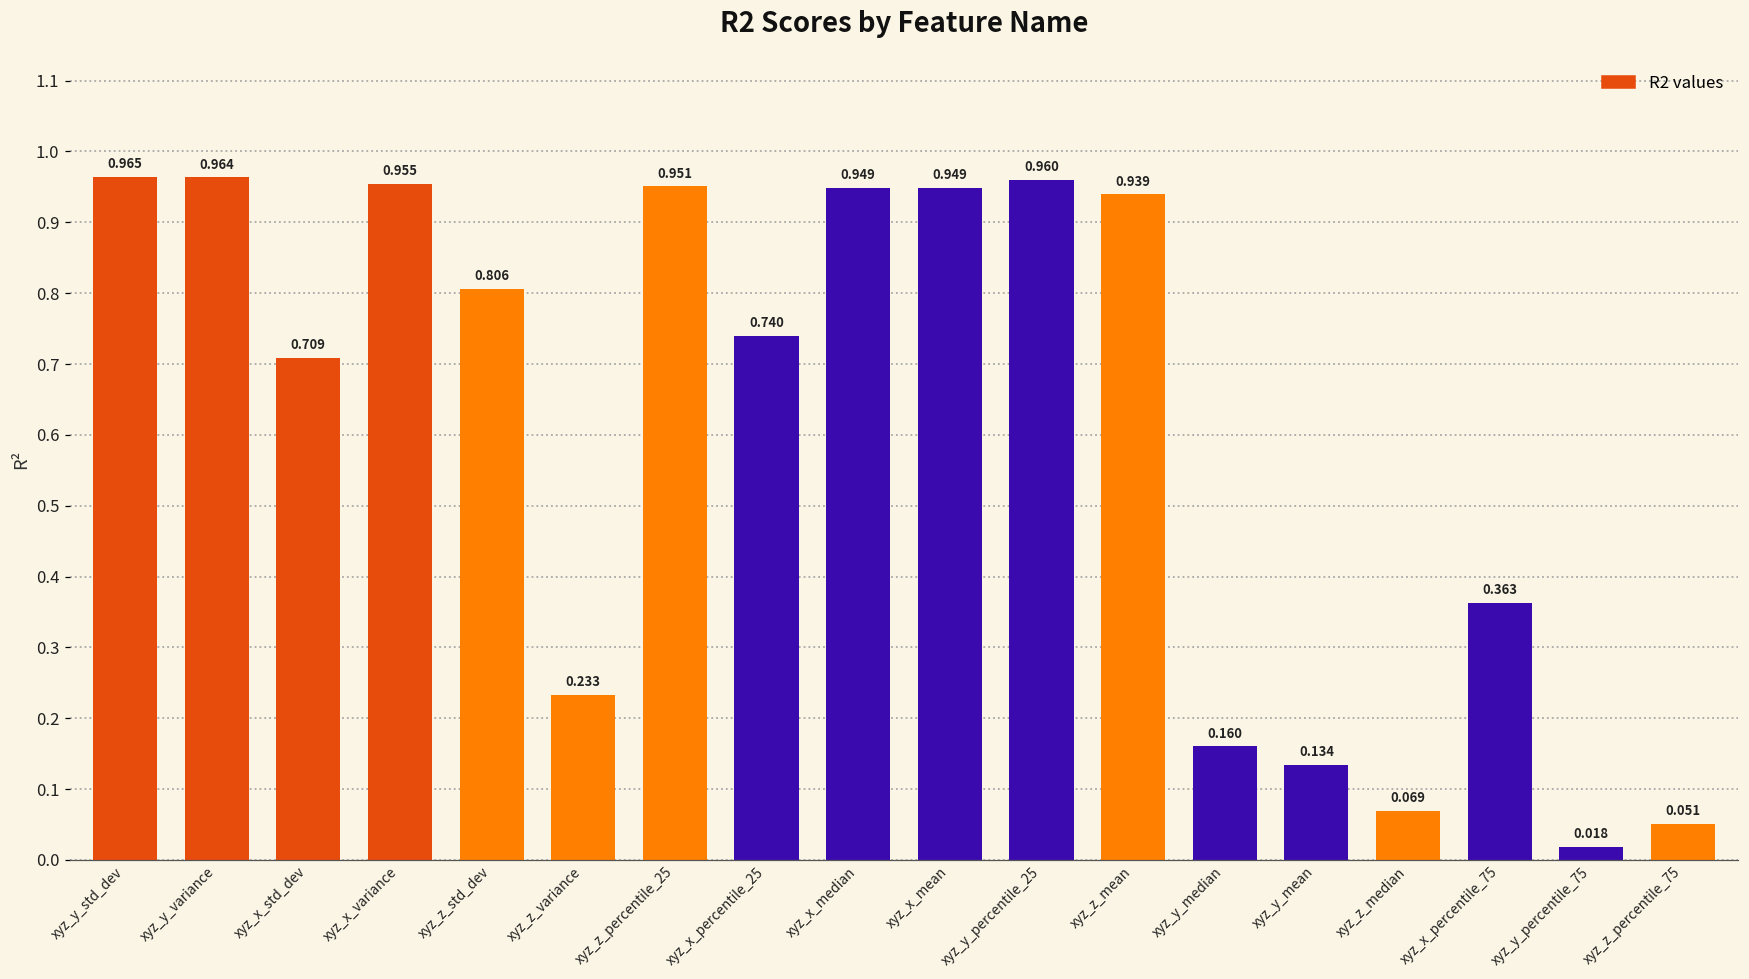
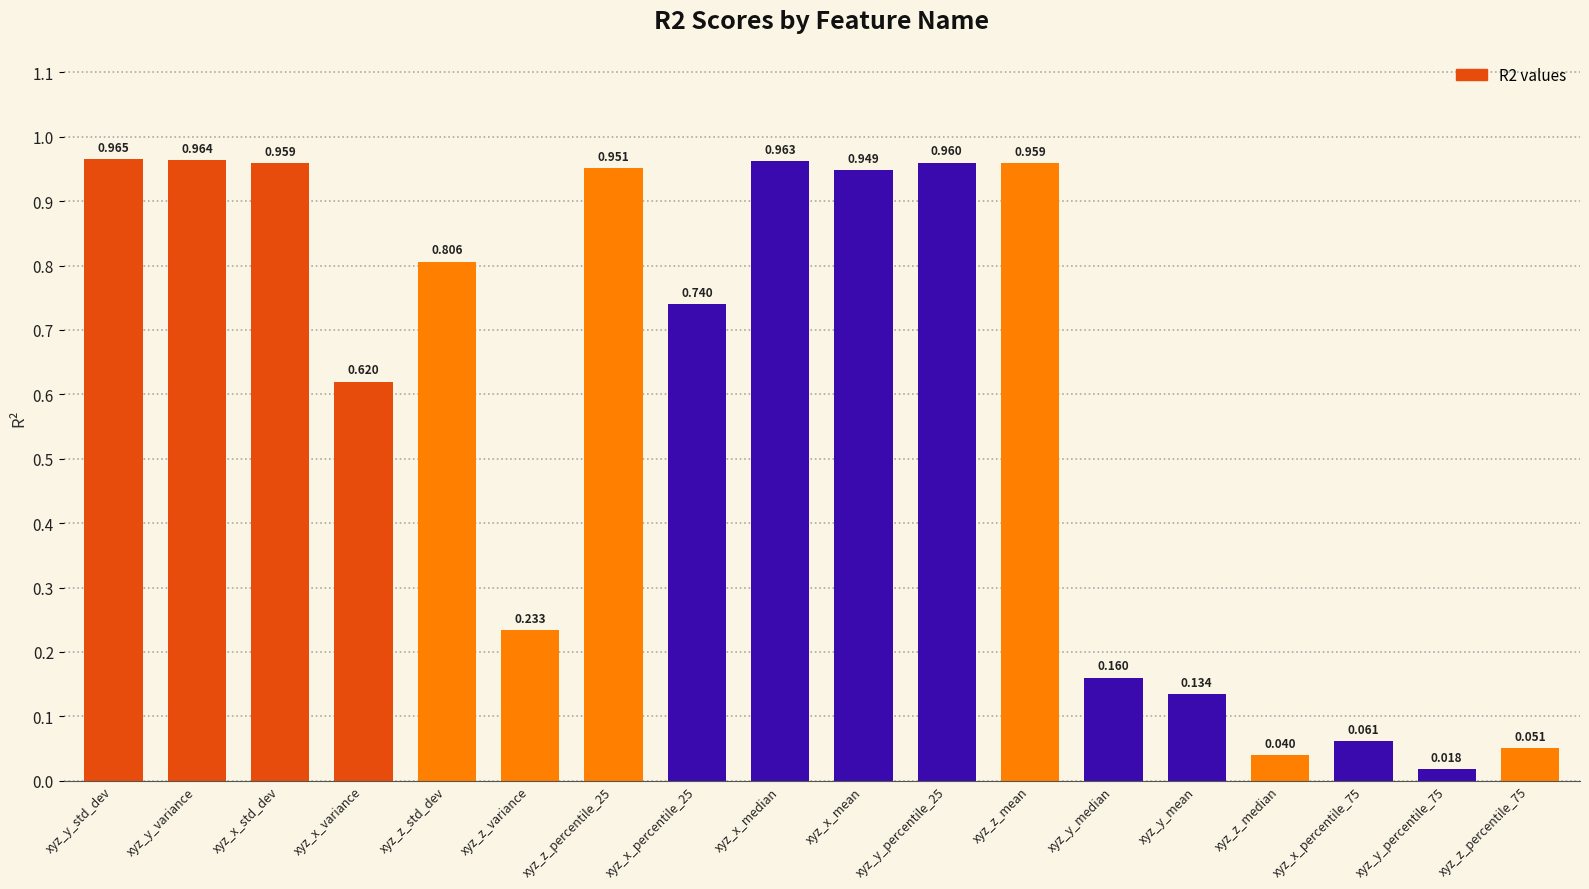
  {
    "xyz_y_std_dev": 0.965,
    "xyz_y_variance": 0.964,
-   "xyz_x_std_dev": 0.709,
-   "xyz_x_variance": 0.955,
+   "xyz_x_std_dev": 0.959,
+   "xyz_x_variance": 0.620,
    "xyz_z_std_dev": 0.806,
    "xyz_z_variance": 0.233,
    "xyz_z_percentile_25": 0.951,
    "xyz_x_percentile_25": 0.740,
-   "xyz_x_median": 0.949,
+   "xyz_x_median": 0.963,
    "xyz_x_mean": 0.949,
    "xyz_y_percentile_25": 0.960,
-   "xyz_z_mean": 0.939,
+   "xyz_z_mean": 0.959,
    "xyz_y_median": 0.160,
    "xyz_y_mean": 0.134,
-   "xyz_z_median": 0.069,
-   "xyz_x_percentile_75": 0.363,
+   "xyz_z_median": 0.040,
+   "xyz_x_percentile_75": 0.061,
    "xyz_y_percentile_75": 0.018,
    "xyz_z_percentile_75": 0.051
  }
